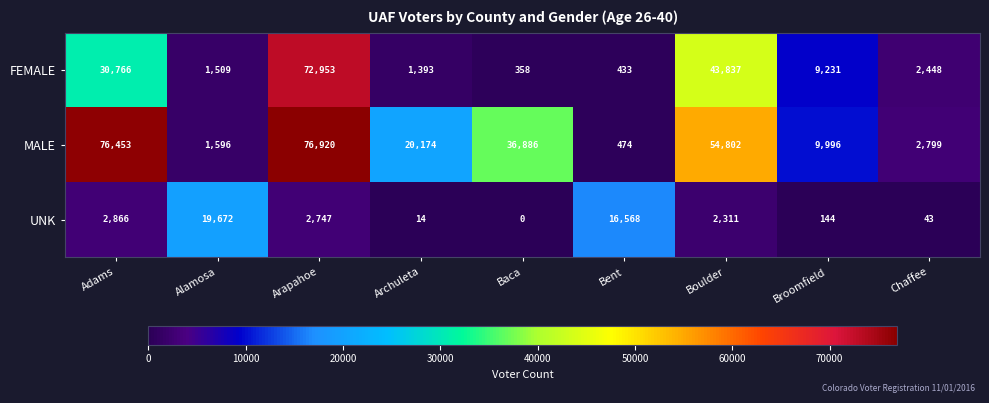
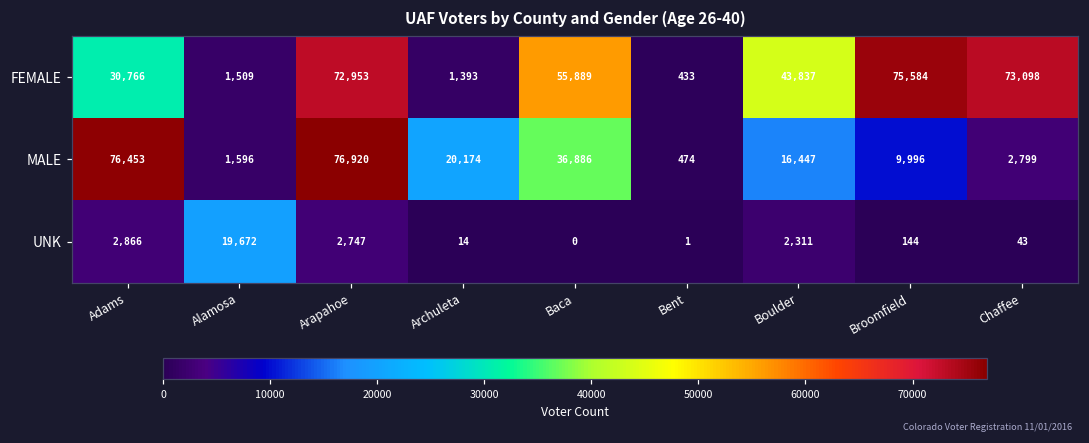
  {
    "FEMALE": {
      "Adams": "30,766",
      "Alamosa": "1,509",
      "Arapahoe": "72,953",
      "Archuleta": "1,393",
-     "Baca": "358",
+     "Baca": "55,889",
      "Bent": "433",
      "Boulder": "43,837",
-     "Broomfield": "9,231",
-     "Chaffee": "2,448"
+     "Broomfield": "75,584",
+     "Chaffee": "73,098"
    },
    "MALE": {
      "Adams": "76,453",
      "Alamosa": "1,596",
      "Arapahoe": "76,920",
      "Archuleta": "20,174",
      "Baca": "36,886",
      "Bent": "474",
-     "Boulder": "54,802",
+     "Boulder": "16,447",
      "Broomfield": "9,996",
      "Chaffee": "2,799"
    },
    "UNK": {
      "Adams": "2,866",
      "Alamosa": "19,672",
      "Arapahoe": "2,747",
      "Archuleta": "14",
      "Baca": "0",
-     "Bent": "16,568",
+     "Bent": "1",
      "Boulder": "2,311",
      "Broomfield": "144",
      "Chaffee": "43"
    }
  }
